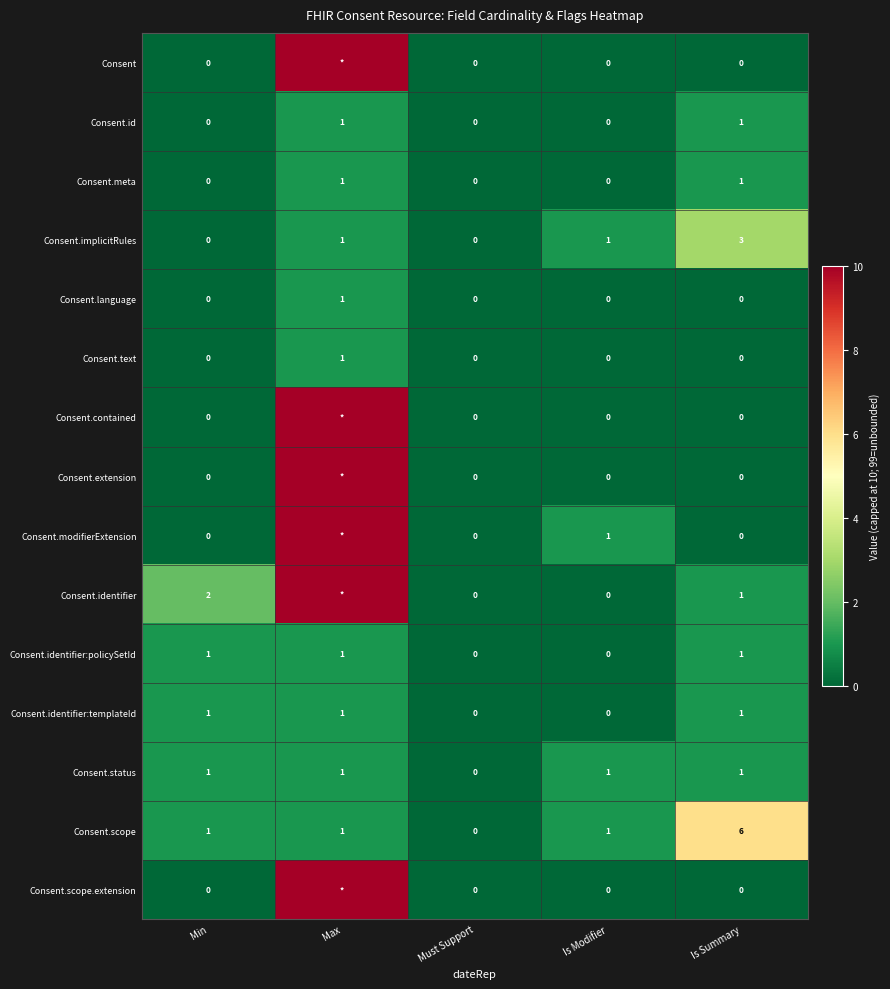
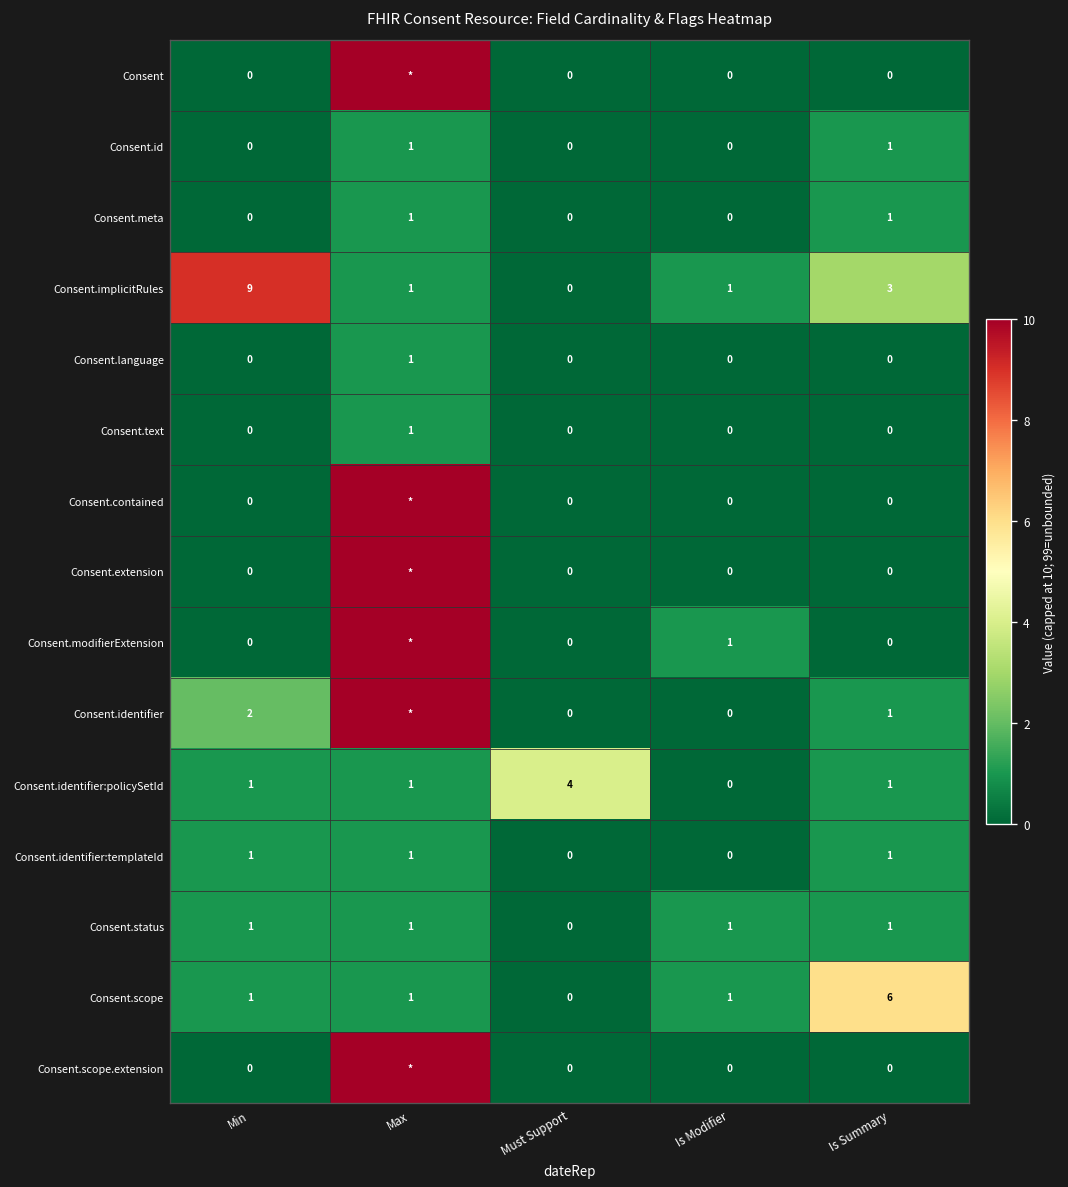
  {
    "Consent": {
      "Min": 0,
      "Must Support": 0,
      "Is Modifier": 0,
      "Is Summary": 0
    },
    "Consent.id": {
      "Min": 0,
      "Max": 1,
      "Must Support": 0,
      "Is Modifier": 0,
      "Is Summary": 1
    },
    "Consent.meta": {
      "Min": 0,
      "Max": 1,
      "Must Support": 0,
      "Is Modifier": 0,
      "Is Summary": 1
    },
    "Consent.implicitRules": {
-     "Min": 0,
+     "Min": 9,
      "Max": 1,
      "Must Support": 0,
      "Is Modifier": 1,
      "Is Summary": 3
    },
    "Consent.language": {
      "Min": 0,
      "Max": 1,
      "Must Support": 0,
      "Is Modifier": 0,
      "Is Summary": 0
    },
    "Consent.text": {
      "Min": 0,
      "Max": 1,
      "Must Support": 0,
      "Is Modifier": 0,
      "Is Summary": 0
    },
    "Consent.contained": {
      "Min": 0,
      "Must Support": 0,
      "Is Modifier": 0,
      "Is Summary": 0
    },
    "Consent.extension": {
      "Min": 0,
      "Must Support": 0,
      "Is Modifier": 0,
      "Is Summary": 0
    },
    "Consent.modifierExtension": {
      "Min": 0,
      "Must Support": 0,
      "Is Modifier": 1,
      "Is Summary": 0
    },
    "Consent.identifier": {
      "Min": 2,
      "Must Support": 0,
      "Is Modifier": 0,
      "Is Summary": 1
    },
    "Consent.identifier:policySetId": {
      "Min": 1,
      "Max": 1,
-     "Must Support": 0,
+     "Must Support": 4,
      "Is Modifier": 0,
      "Is Summary": 1
    },
    "Consent.identifier:templateId": {
      "Min": 1,
      "Max": 1,
      "Must Support": 0,
      "Is Modifier": 0,
      "Is Summary": 1
    },
    "Consent.status": {
      "Min": 1,
      "Max": 1,
      "Must Support": 0,
      "Is Modifier": 1,
      "Is Summary": 1
    },
    "Consent.scope": {
      "Min": 1,
      "Max": 1,
      "Must Support": 0,
      "Is Modifier": 1,
      "Is Summary": 6
    },
    "Consent.scope.extension": {
      "Min": 0,
      "Must Support": 0,
      "Is Modifier": 0,
      "Is Summary": 0
    }
  }
